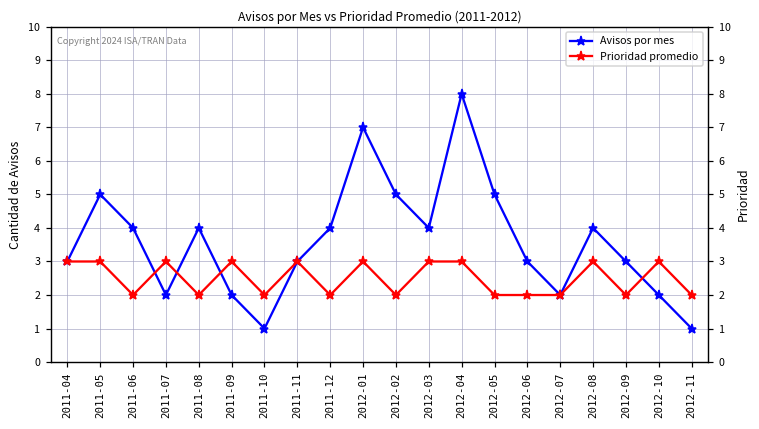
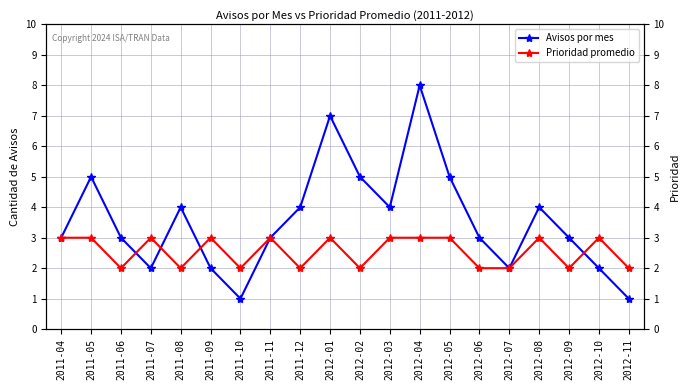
  {
    "Avisos por mes": {
      "2011-05": 5,
-     "2011-06": 4,
+     "2011-06": 3,
      "2011-07": 2,
      "2011-08": 4,
      "2011-09": 2,
      "2011-10": 1,
      "2011-12": 4,
      "2012-01": 7,
      "2012-02": 5,
      "2012-03": 4,
      "2012-04": 8,
      "2012-05": 5,
      "2012-06": 3,
      "2012-08": 4,
      "2012-09": 3,
      "2012-10": 2,
      "2012-11": 1
    },
    "Prioridad promedio": {
      "2011-05": 3,
      "2011-06": 2,
      "2011-07": 3,
      "2011-08": 2,
      "2011-09": 3,
      "2011-10": 2,
      "2011-12": 2,
      "2012-01": 3,
      "2012-02": 2,
      "2012-03": 3,
      "2012-04": 3,
-     "2012-05": 2,
+     "2012-05": 3,
      "2012-06": 2,
      "2012-08": 3,
      "2012-09": 2,
      "2012-10": 3,
      "2012-11": 2
    }
  }
